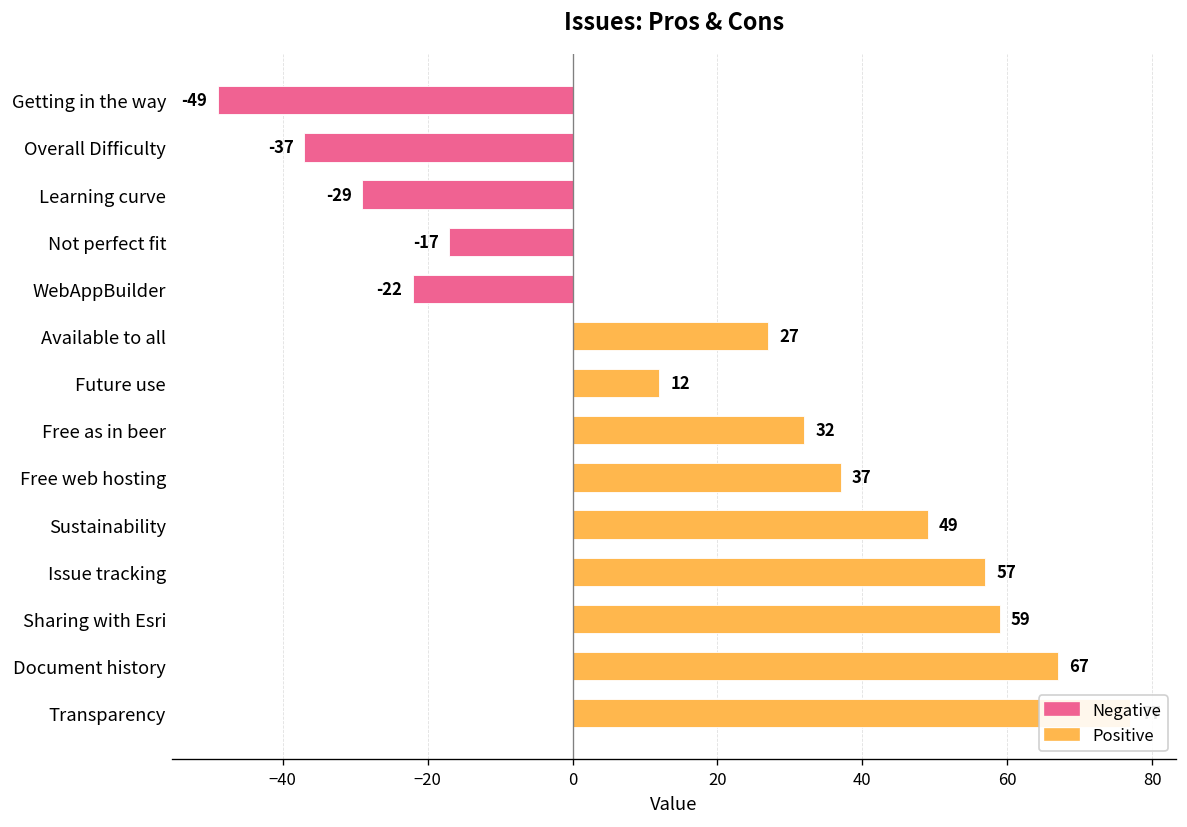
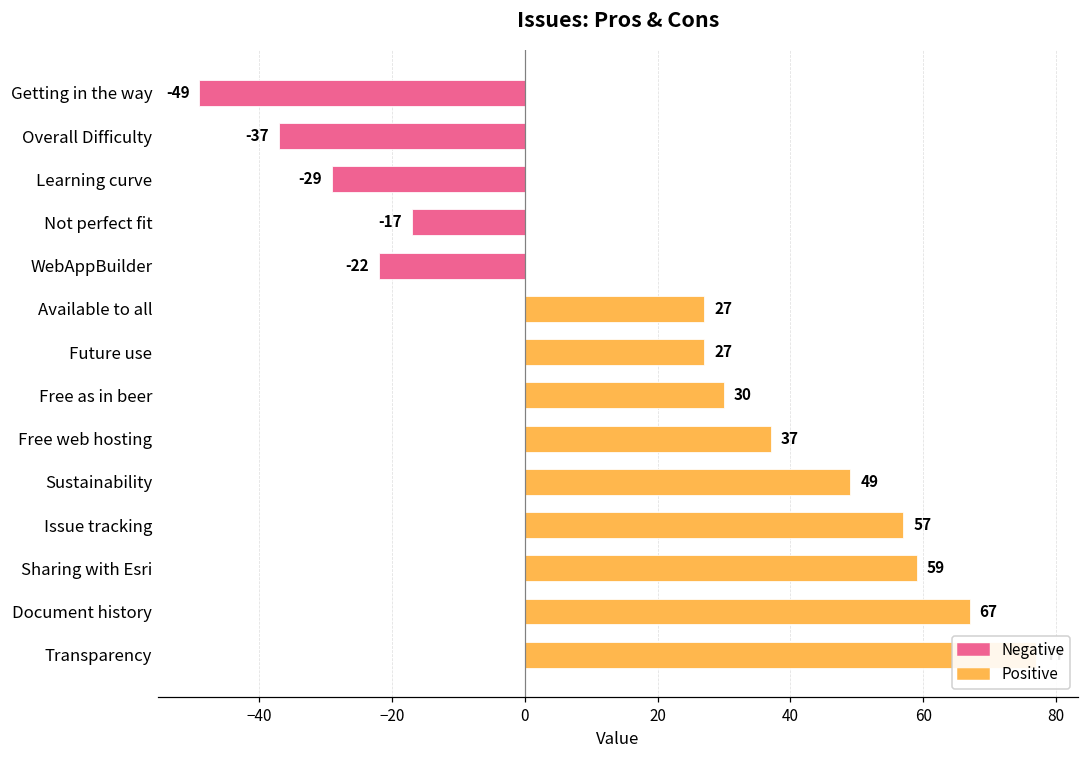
  {
    "Getting in the way": -49,
    "Overall Difficulty": -37,
    "Learning curve": -29,
    "Not perfect fit": -17,
    "WebAppBuilder": -22,
    "Available to all": 27,
-   "Future use": 12,
-   "Free as in beer": 32,
+   "Future use": 27,
+   "Free as in beer": 30,
    "Free web hosting": 37,
    "Sustainability": 49,
    "Issue tracking": 57,
    "Sharing with Esri": 59,
    "Document history": 67
  }
